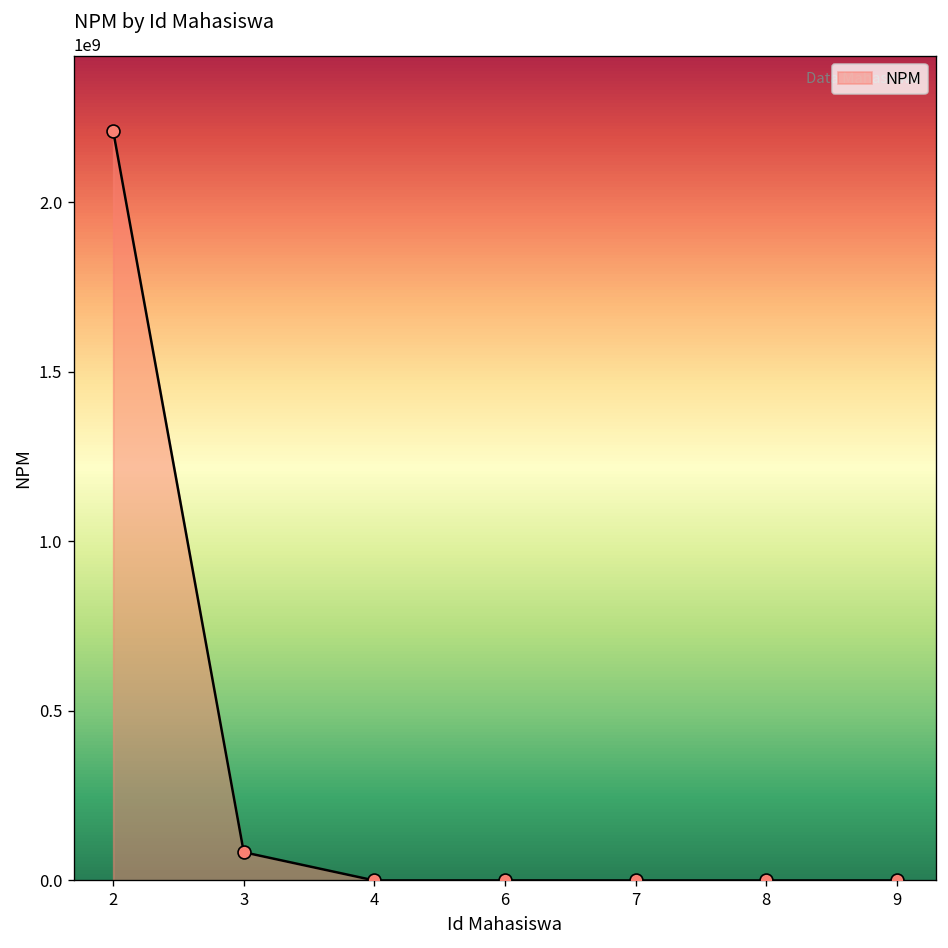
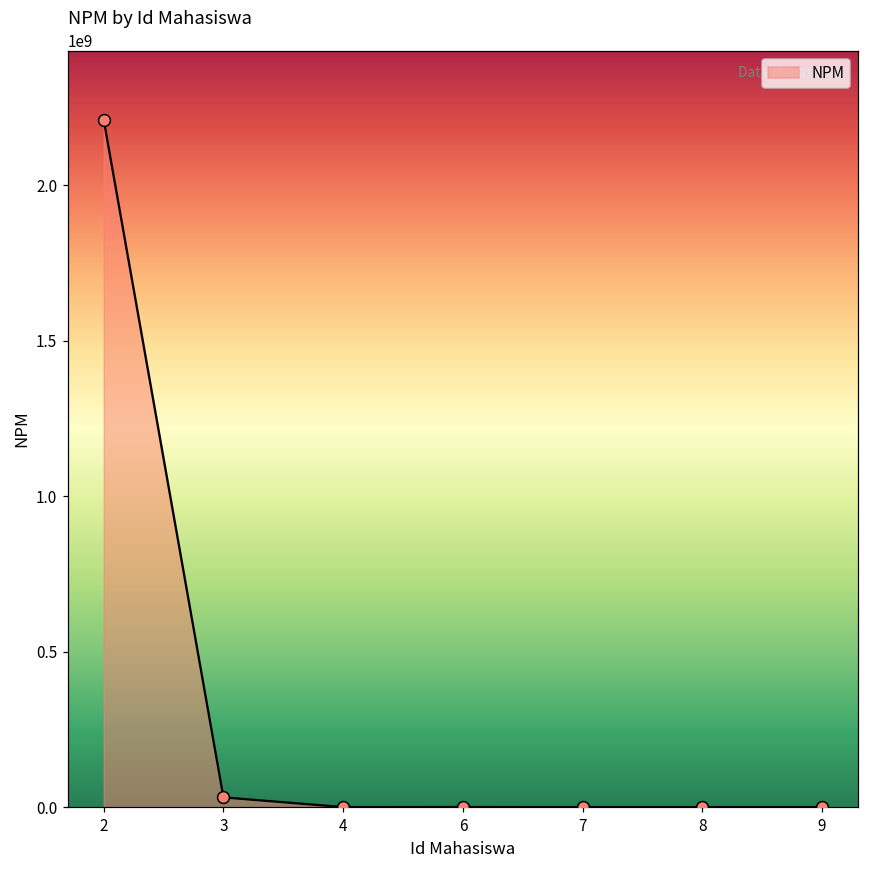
  {
    "2": 2210000000,
-   "3": 80000000,
+   "3": 30000000,
    "4": 0,
    "6": 0,
    "7": 0,
    "8": 0,
    "9": 0
  }
